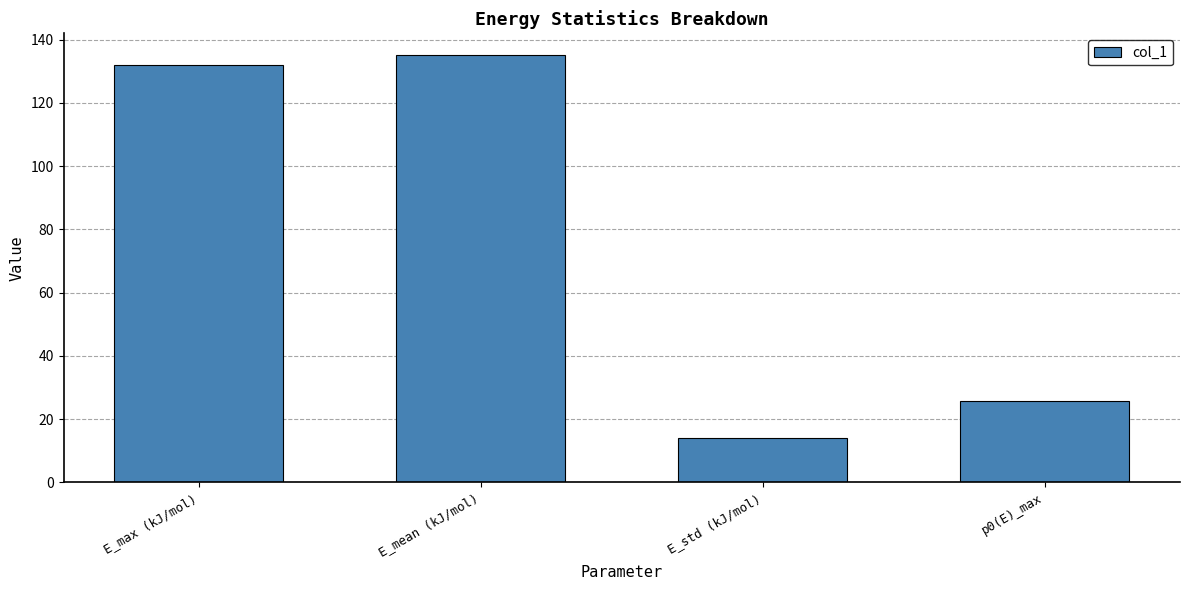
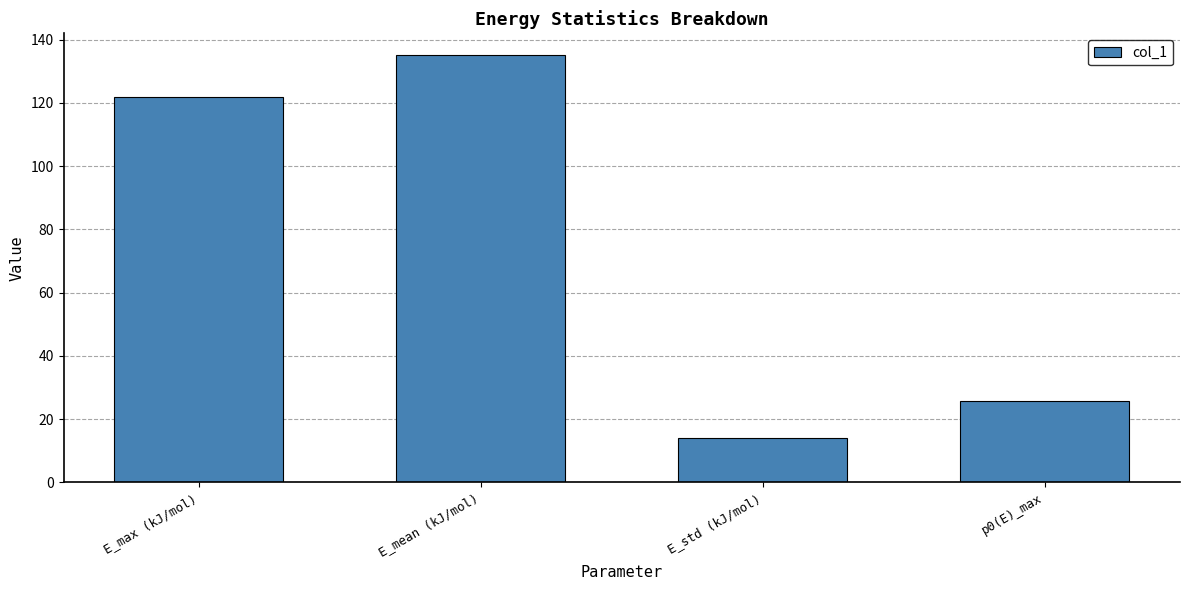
  {
-   "E_max (kJ/mol)": 132,
+   "E_max (kJ/mol)": 122,
    "E_mean (kJ/mol)": 135,
    "E_std (kJ/mol)": 14,
    "p0(E)_max": 26
  }
